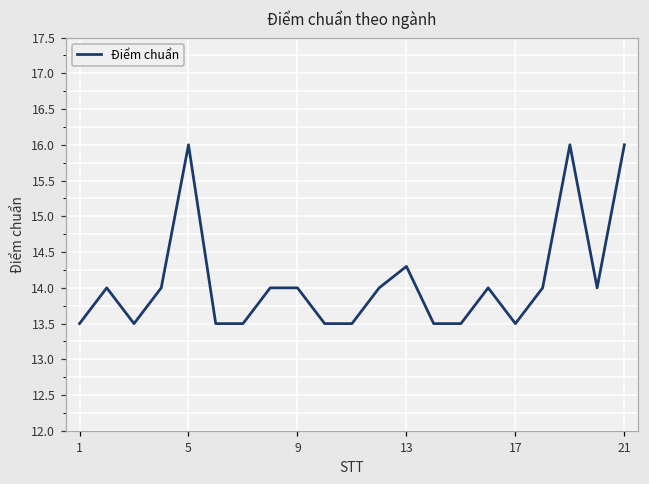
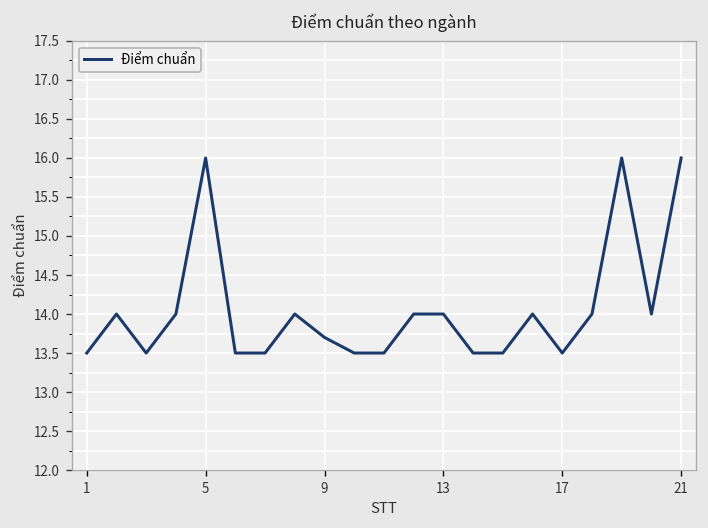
  {
    "1": 13.5,
    "5": 16.0,
-   "9": 14.0,
-   "13": 14.3,
+   "9": 13.7,
+   "13": 14.0,
    "17": 13.5,
    "21": 16.0
  }
